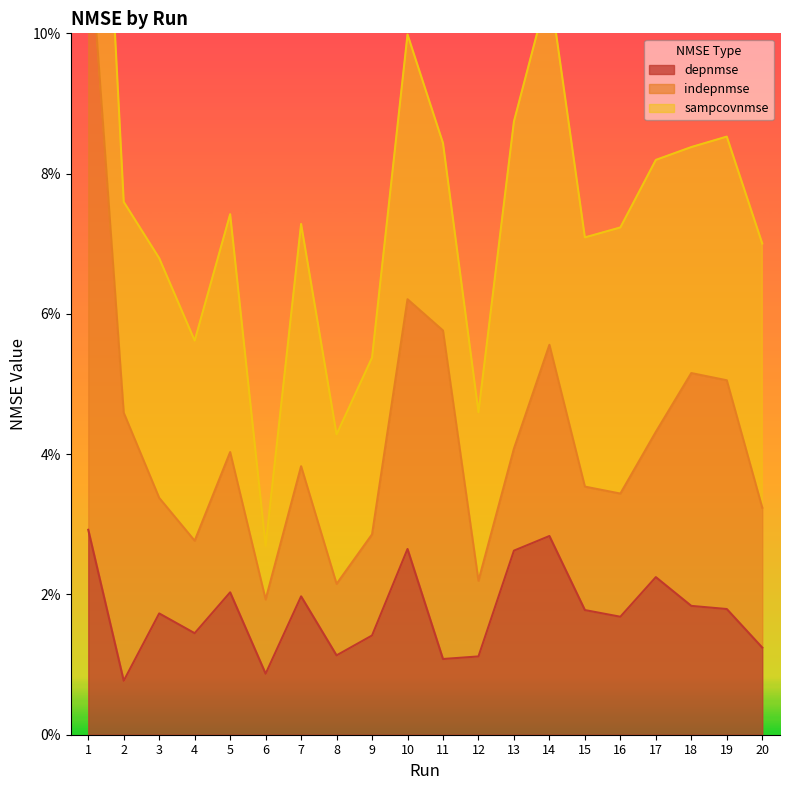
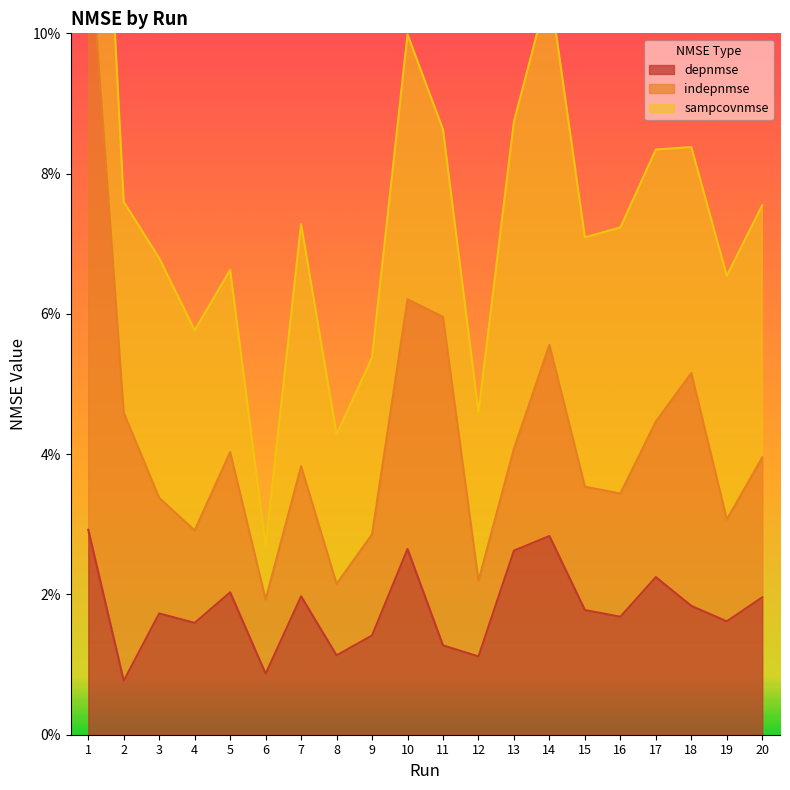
  {
    "depnmse": {
      "1": "2.9%",
      "2": "0.8%",
      "3": "1.7%",
-     "4": "1.4%",
+     "4": "1.6%",
      "5": "2.0%",
      "6": "0.9%",
      "7": "2.0%",
      "8": "1.1%",
      "9": "1.4%",
      "10": "2.6%",
-     "11": "1.1%",
+     "11": "1.3%",
      "12": "1.1%",
      "13": "2.6%",
      "14": "2.8%",
      "15": "1.8%",
      "16": "1.7%",
      "17": "2.2%",
      "18": "1.8%",
-     "19": "1.8%",
-     "20": "1.2%"
+     "19": "1.6%",
+     "20": "2.0%"
    },
    "indepnmse": {
      "2": "3.8%",
      "3": "1.6%",
      "4": "1.3%",
      "5": "2.0%",
      "6": "1.1%",
      "7": "1.9%",
      "8": "1.0%",
      "9": "1.4%",
      "10": "3.6%",
      "11": "4.7%",
      "12": "1.1%",
      "13": "1.5%",
      "14": "2.7%",
      "15": "1.8%",
      "16": "1.8%",
-     "17": "2.1%",
+     "17": "2.2%",
      "18": "3.3%",
-     "19": "3.3%",
+     "19": "1.5%",
      "20": "2.0%"
    },
    "sampcovnmse": {
      "2": "3.0%",
      "3": "3.4%",
      "4": "2.9%",
-     "5": "3.4%",
+     "5": "2.6%",
      "6": "0.8%",
      "7": "3.5%",
      "8": "2.1%",
      "9": "2.5%",
      "10": "3.8%",
      "11": "2.7%",
      "12": "2.4%",
      "13": "4.7%",
      "15": "3.6%",
      "16": "3.8%",
      "17": "3.9%",
      "18": "3.2%",
      "19": "3.5%",
-     "20": "3.8%"
+     "20": "3.6%"
    }
  }
